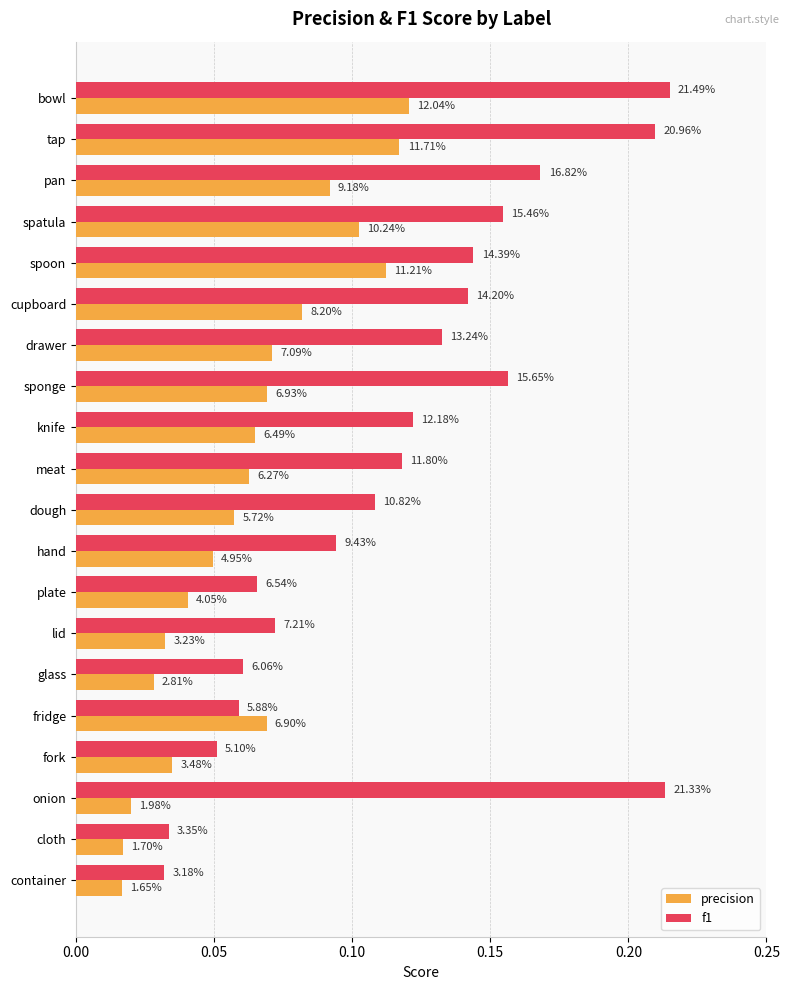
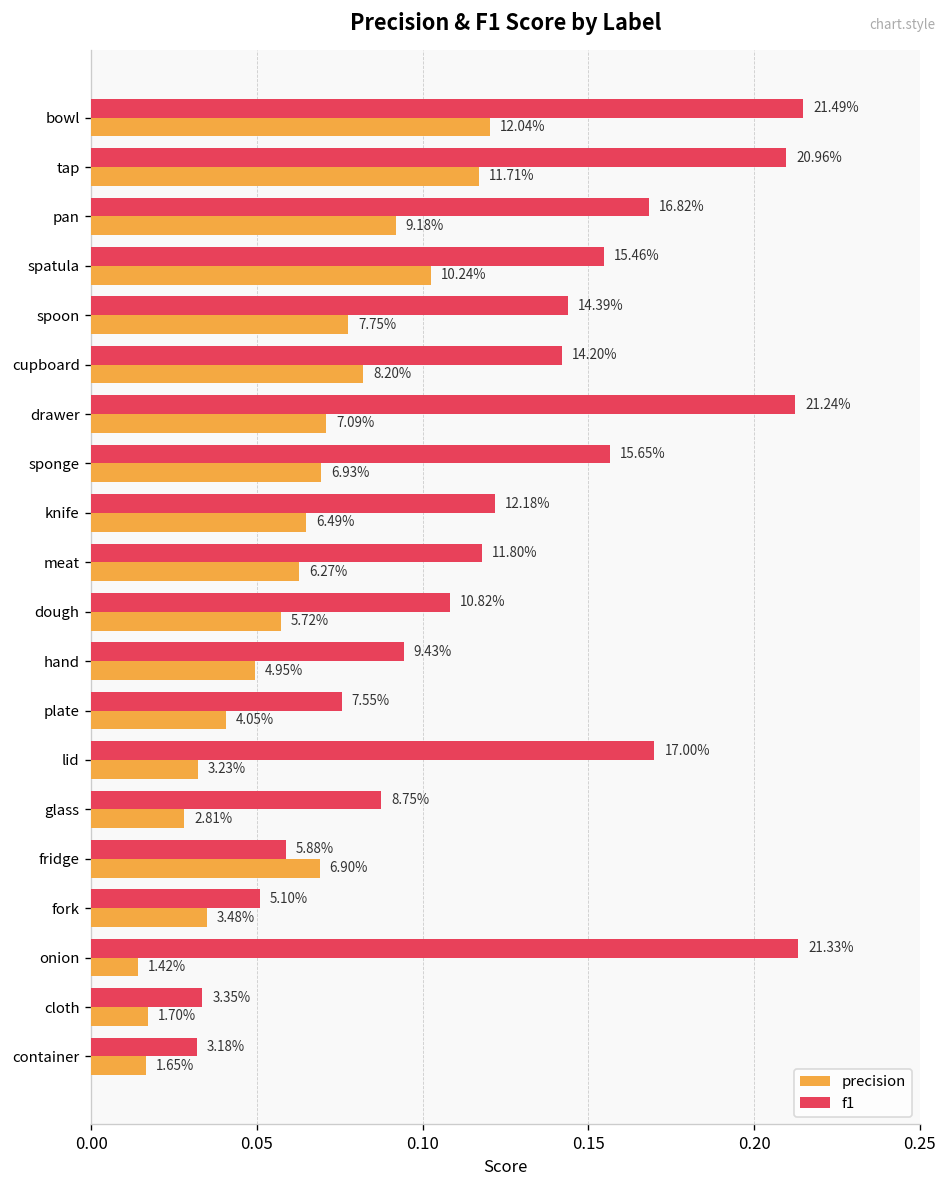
  {
    "precision": {
      "bowl": "12.04%",
      "tap": "11.71%",
      "pan": "9.18%",
      "spatula": "10.24%",
-     "spoon": "11.21%",
+     "spoon": "7.75%",
      "cupboard": "8.20%",
      "drawer": "7.09%",
      "sponge": "6.93%",
      "knife": "6.49%",
      "meat": "6.27%",
      "dough": "5.72%",
      "hand": "4.95%",
      "plate": "4.05%",
      "lid": "3.23%",
      "glass": "2.81%",
      "fridge": "6.90%",
      "fork": "3.48%",
-     "onion": "1.98%",
+     "onion": "1.42%",
      "cloth": "1.70%",
      "container": "1.65%"
    },
    "f1": {
      "bowl": "21.49%",
      "tap": "20.96%",
      "pan": "16.82%",
      "spatula": "15.46%",
      "spoon": "14.39%",
      "cupboard": "14.20%",
-     "drawer": "13.24%",
+     "drawer": "21.24%",
      "sponge": "15.65%",
      "knife": "12.18%",
      "meat": "11.80%",
      "dough": "10.82%",
      "hand": "9.43%",
-     "plate": "6.54%",
-     "lid": "7.21%",
-     "glass": "6.06%",
+     "plate": "7.55%",
+     "lid": "17.00%",
+     "glass": "8.75%",
      "fridge": "5.88%",
      "fork": "5.10%",
      "onion": "21.33%",
      "cloth": "3.35%",
      "container": "3.18%"
    }
  }
